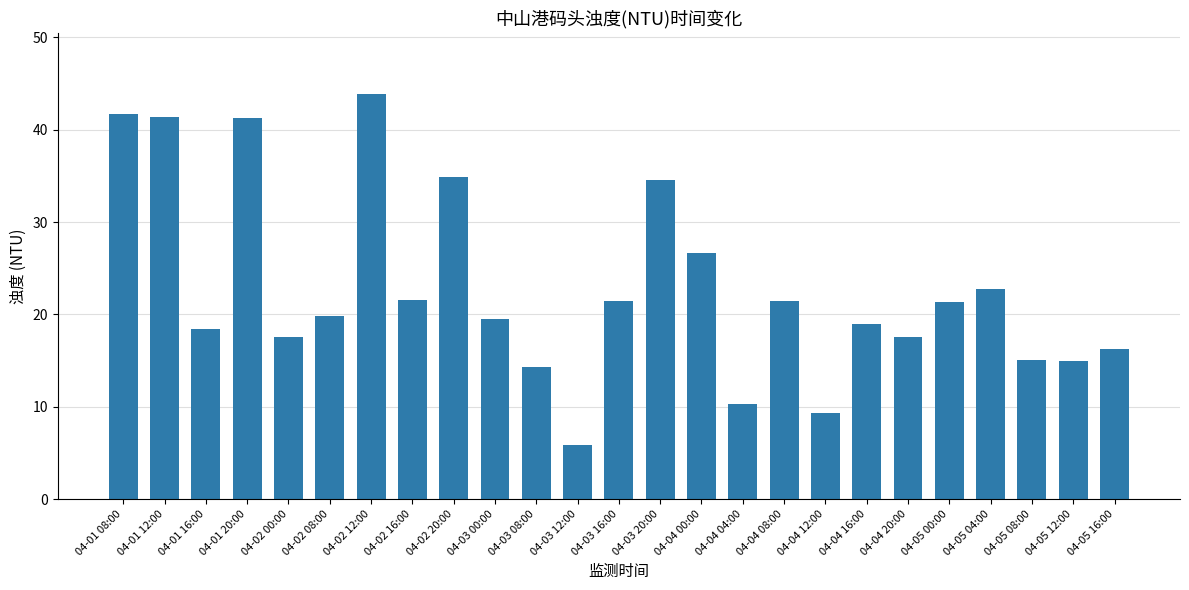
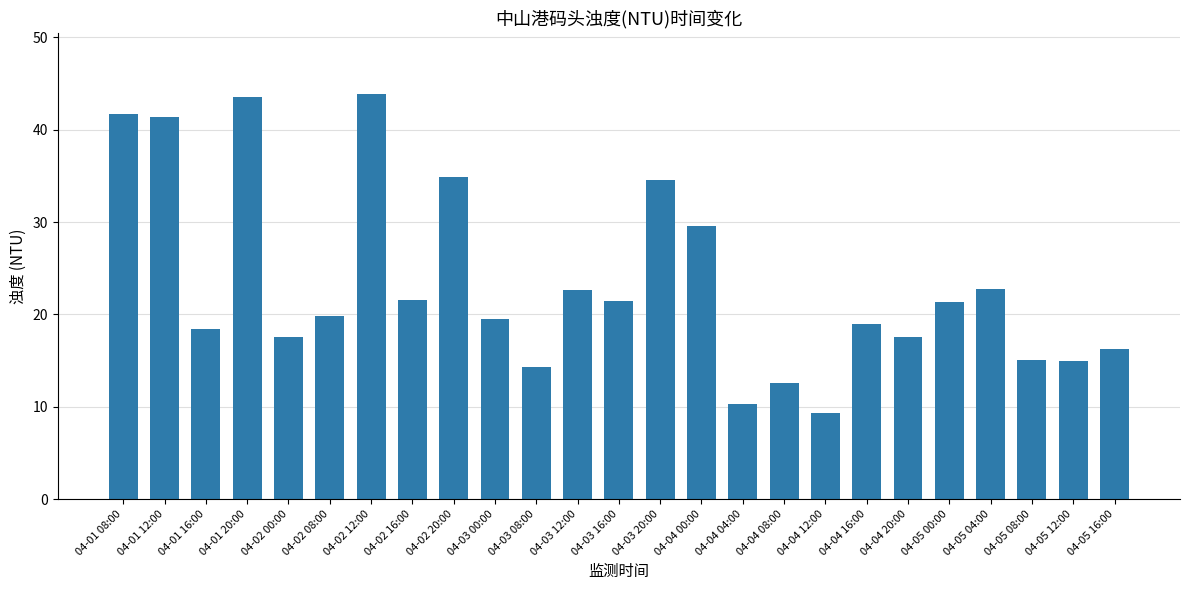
  {
    "04-01 08:00": 42,
    "04-01 12:00": 41,
    "04-01 16:00": 18,
-   "04-01 20:00": 41,
+   "04-01 20:00": 44,
    "04-02 00:00": 18,
    "04-02 08:00": 20,
    "04-02 12:00": 44,
    "04-02 16:00": 22,
    "04-02 20:00": 35,
    "04-03 00:00": 20,
    "04-03 08:00": 14,
-   "04-03 12:00": 6,
+   "04-03 12:00": 23,
    "04-03 16:00": 21,
    "04-03 20:00": 35,
-   "04-04 00:00": 27,
+   "04-04 00:00": 30,
    "04-04 04:00": 10,
-   "04-04 08:00": 22,
+   "04-04 08:00": 13,
    "04-04 12:00": 9,
    "04-04 16:00": 19,
    "04-04 20:00": 18,
    "04-05 00:00": 21,
    "04-05 04:00": 23,
    "04-05 08:00": 15,
    "04-05 12:00": 15,
    "04-05 16:00": 16
  }
